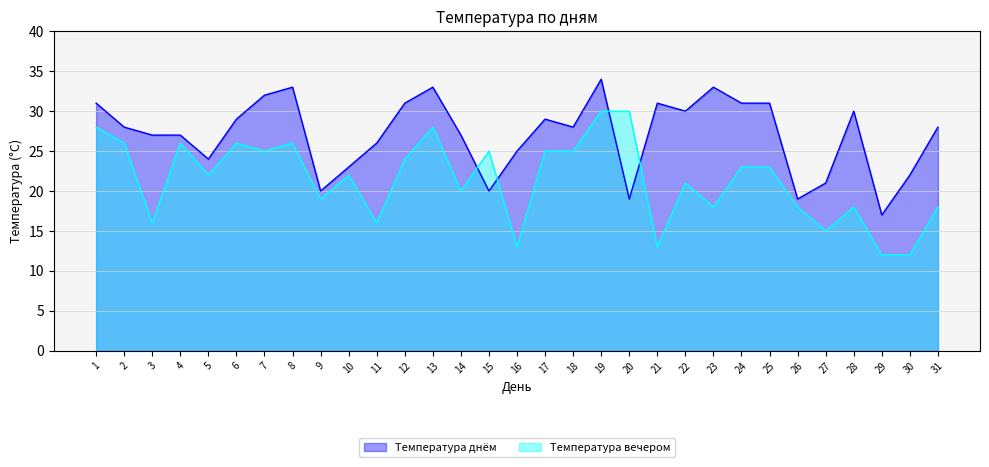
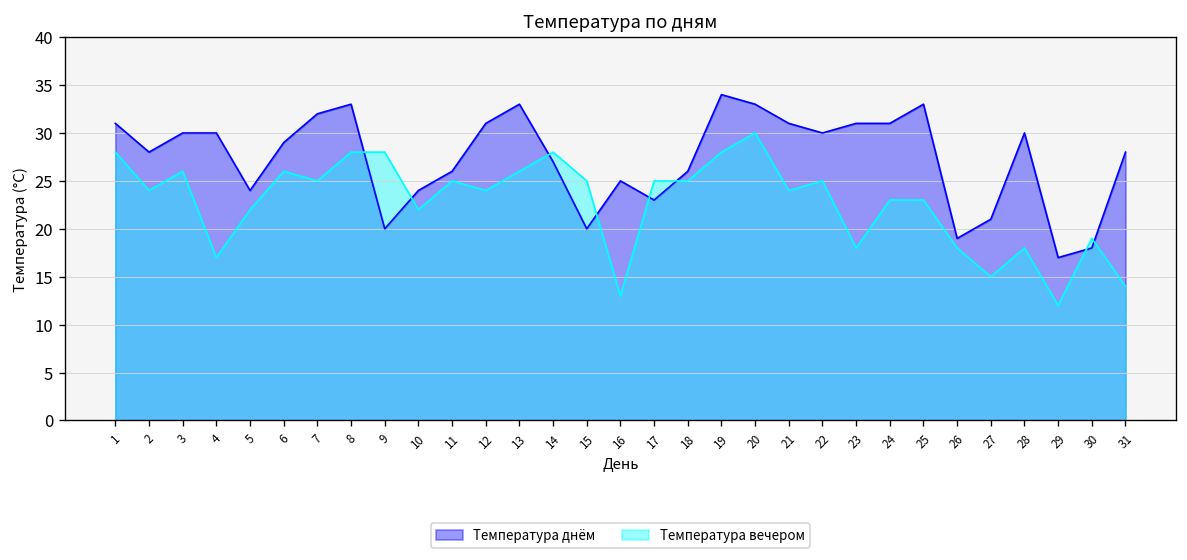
  {
    "Температура днём": {
      "1": 31,
      "2": 28,
-     "3": 27,
-     "4": 27,
+     "3": 30,
+     "4": 30,
      "5": 24,
      "6": 29,
      "7": 32,
      "8": 33,
      "9": 20,
-     "10": 23,
+     "10": 24,
      "11": 26,
      "12": 31,
      "13": 33,
      "14": 27,
      "15": 20,
      "16": 25,
-     "17": 29,
-     "18": 28,
+     "17": 23,
+     "18": 26,
      "19": 34,
-     "20": 19,
+     "20": 33,
      "21": 31,
      "22": 30,
-     "23": 33,
+     "23": 31,
      "24": 31,
-     "25": 31,
+     "25": 33,
      "26": 19,
      "27": 21,
      "28": 30,
      "29": 17,
-     "30": 22,
+     "30": 18,
      "31": 28
    },
    "Температура вечером": {
      "1": 28,
-     "2": 26,
-     "3": 16,
-     "4": 26,
+     "2": 24,
+     "3": 26,
+     "4": 17,
      "5": 22,
      "6": 26,
      "7": 25,
-     "8": 26,
-     "9": 19,
+     "8": 28,
+     "9": 28,
      "10": 22,
-     "11": 16,
+     "11": 25,
      "12": 24,
-     "13": 28,
-     "14": 20,
+     "13": 26,
+     "14": 28,
      "15": 25,
      "16": 13,
      "17": 25,
      "18": 25,
-     "19": 30,
+     "19": 28,
      "20": 30,
-     "21": 13,
-     "22": 21,
+     "21": 24,
+     "22": 25,
      "23": 18,
      "24": 23,
      "25": 23,
      "26": 18,
      "27": 15,
      "28": 18,
      "29": 12,
-     "30": 12,
-     "31": 18
+     "30": 19,
+     "31": 14
    }
  }
